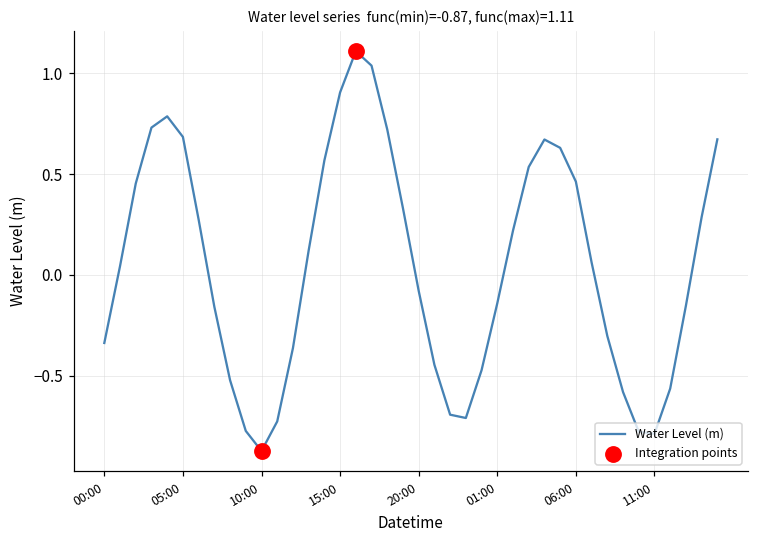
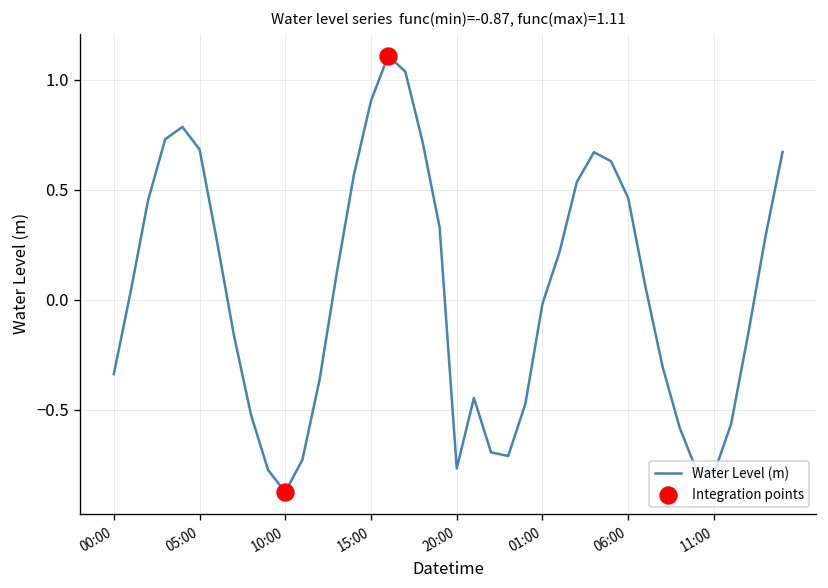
  {
    "Water Level (m)": {
      "00:00": -0.34,
      "05:00": 0.68,
      "15:00": 0.91,
-     "20:00": -0.08,
-     "01:00": -0.14,
+     "20:00": -0.77,
+     "01:00": -0.02,
      "06:00": 0.46
    }
  }
